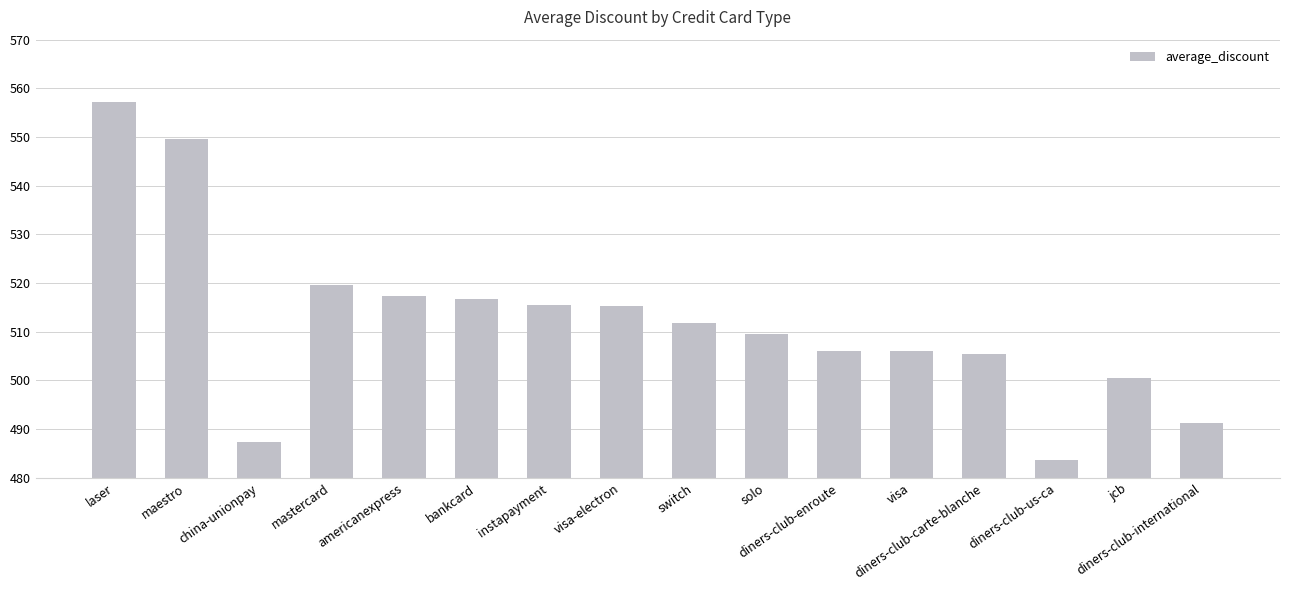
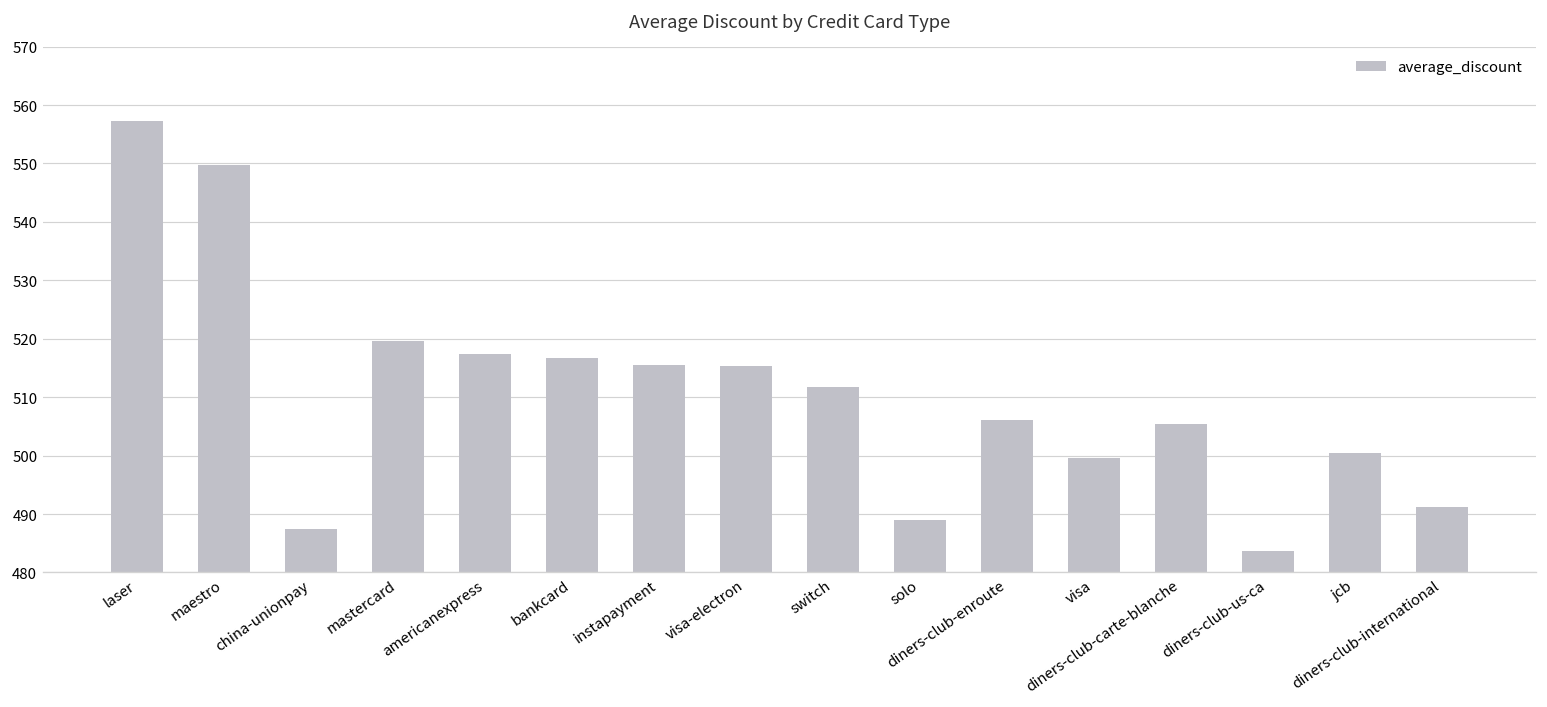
  {
    "laser": 557,
    "maestro": 550,
    "china-unionpay": 487,
    "mastercard": 520,
    "americanexpress": 517,
    "bankcard": 517,
    "instapayment": 516,
    "visa-electron": 515,
    "switch": 512,
-   "solo": 510,
+   "solo": 489,
    "diners-club-enroute": 506,
-   "visa": 506,
+   "visa": 500,
    "diners-club-carte-blanche": 505,
    "diners-club-us-ca": 484,
    "jcb": 500,
    "diners-club-international": 491
  }
